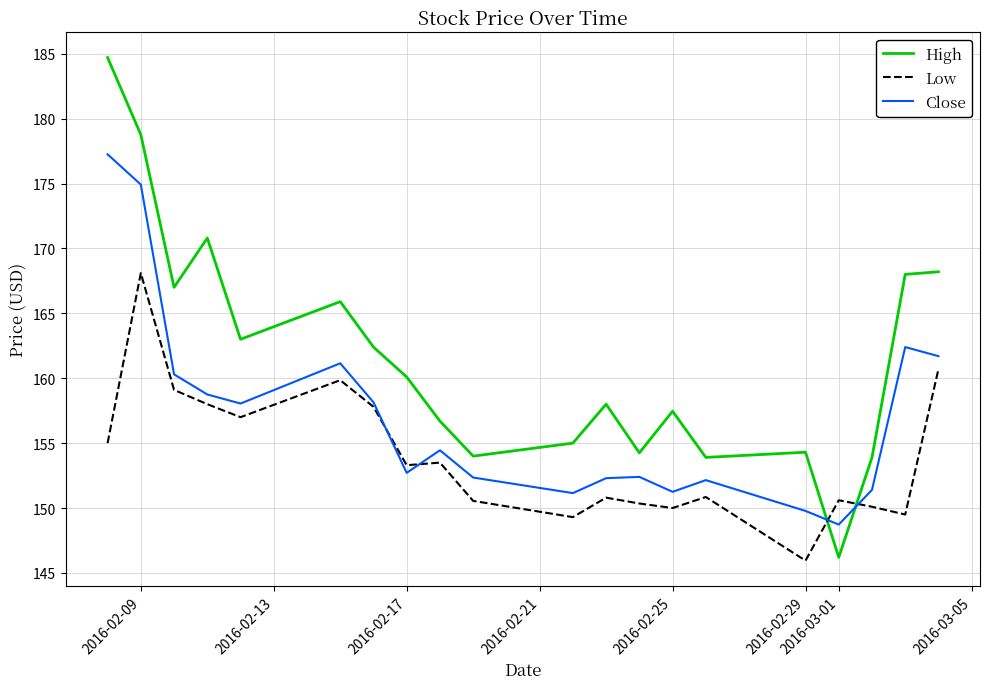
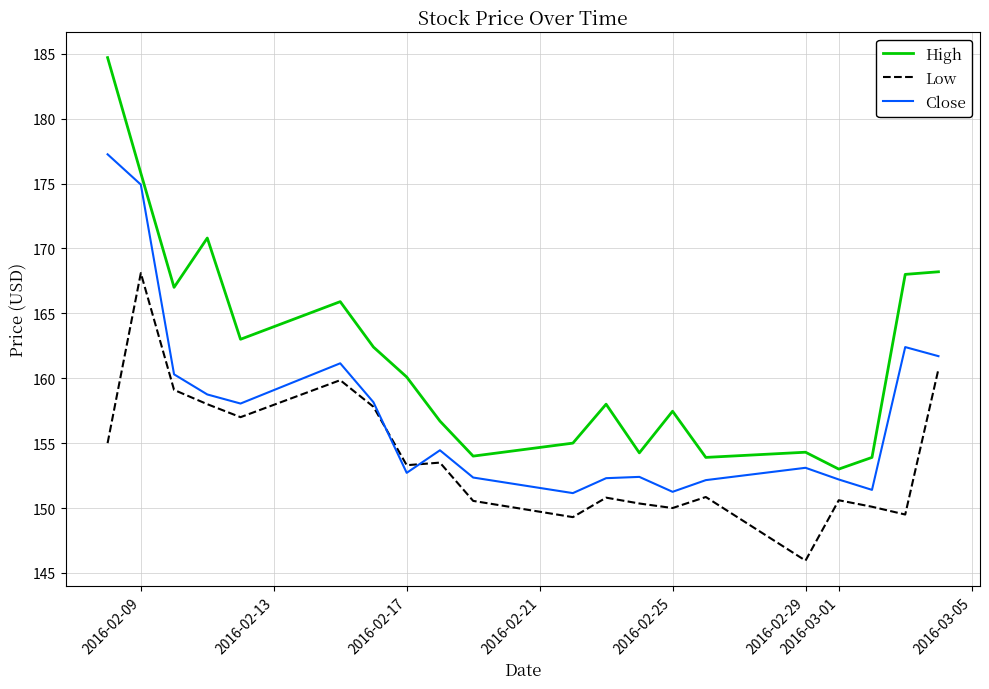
  {
    "High": {
-     "2016-02-09": 178.8,
+     "2016-02-09": 175.8,
      "2016-02-17": 160.1,
      "2016-02-25": 157.5,
      "2016-02-29": 154.3,
-     "2016-03-01": 146.2
+     "2016-03-01": 153.0
    },
    "Low": {
      "2016-02-09": 168.1,
      "2016-02-17": 153.3,
      "2016-02-25": 150.0,
      "2016-02-29": 145.9,
      "2016-03-01": 150.6
    },
    "Close": {
      "2016-02-09": 174.9,
      "2016-02-17": 152.7,
      "2016-02-25": 151.3,
-     "2016-02-29": 149.8,
-     "2016-03-01": 148.7
+     "2016-02-29": 153.1,
+     "2016-03-01": 152.2
    }
  }
